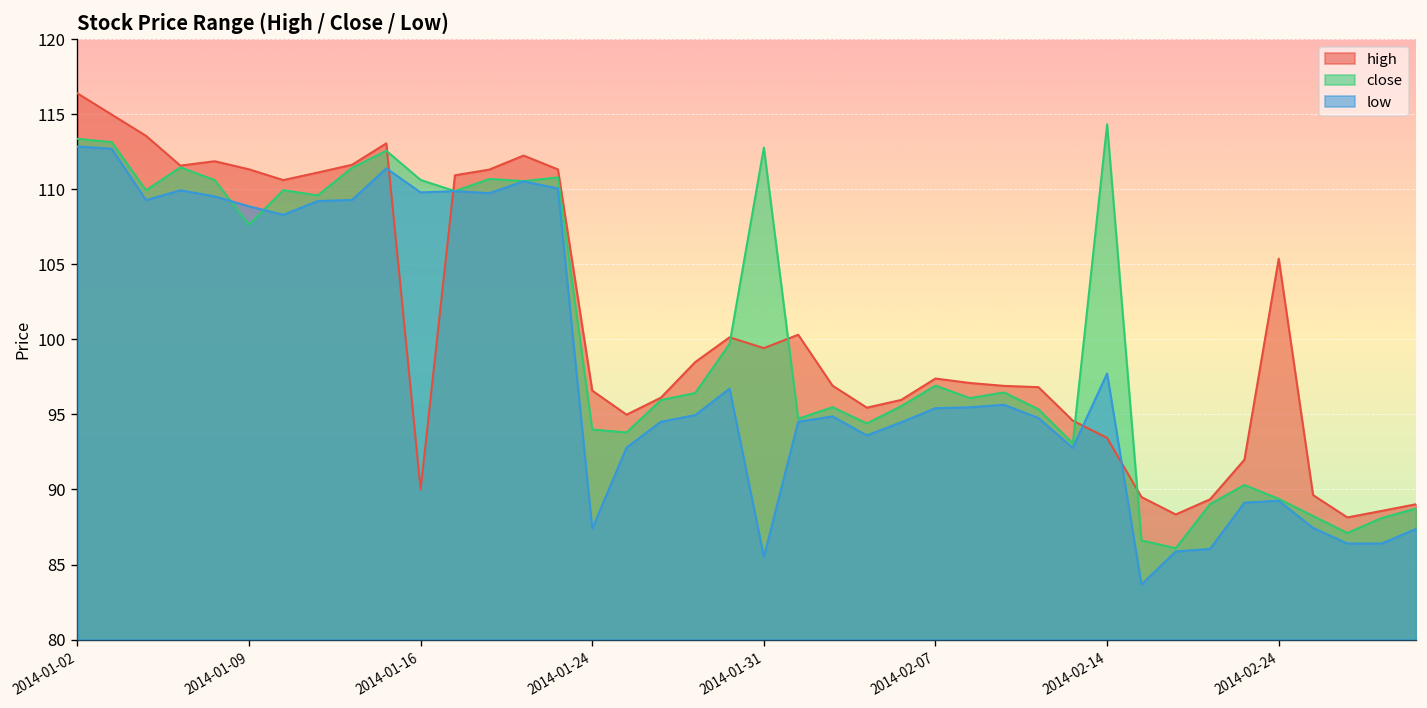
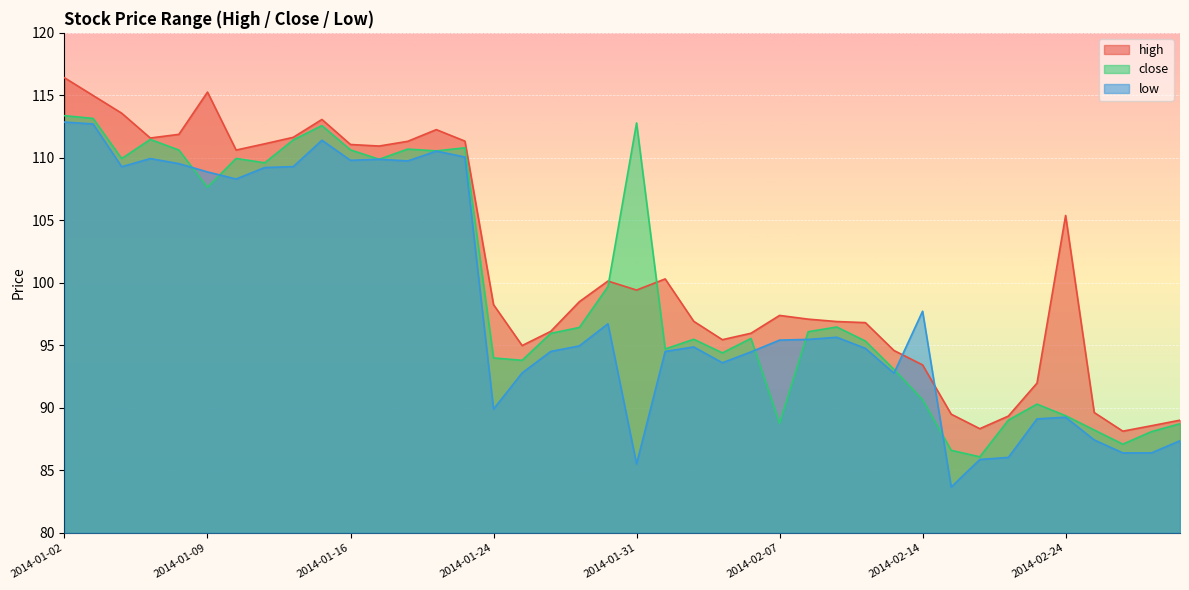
  {
    "high": {
      "2014-01-02": 116.4,
-     "2014-01-09": 111.3,
-     "2014-01-16": 90.0,
-     "2014-01-24": 96.6,
+     "2014-01-09": 115.3,
+     "2014-01-16": 111.1,
+     "2014-01-24": 98.3,
      "2014-01-31": 99.4,
      "2014-02-07": 97.4,
      "2014-02-14": 93.4,
      "2014-02-24": 105.4
    },
    "close": {
      "2014-01-02": 113.4,
      "2014-01-09": 107.6,
      "2014-01-16": 110.6,
      "2014-01-24": 94.0,
      "2014-01-31": 112.8,
-     "2014-02-07": 96.9,
-     "2014-02-14": 114.3
+     "2014-02-07": 88.8,
+     "2014-02-14": 90.7
    },
    "low": {
      "2014-01-02": 112.9,
      "2014-01-09": 108.9,
      "2014-01-16": 109.8,
-     "2014-01-24": 87.4,
+     "2014-01-24": 89.9,
      "2014-01-31": 85.5,
      "2014-02-07": 95.4,
      "2014-02-14": 97.7
    }
  }
